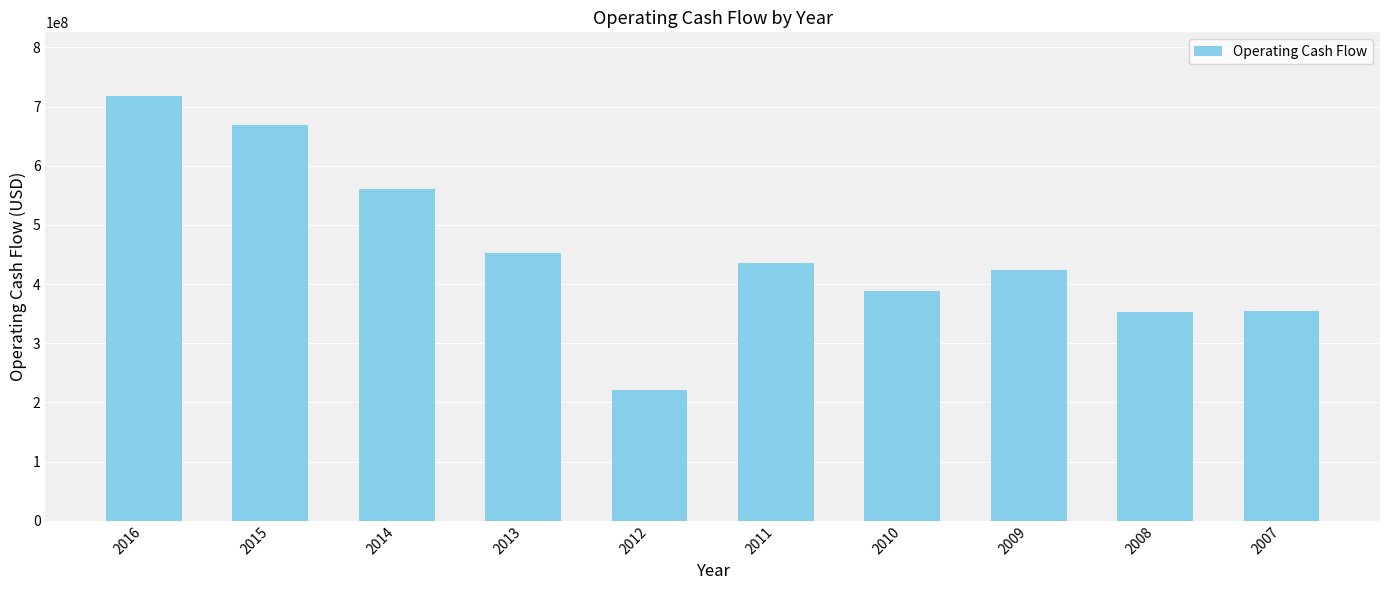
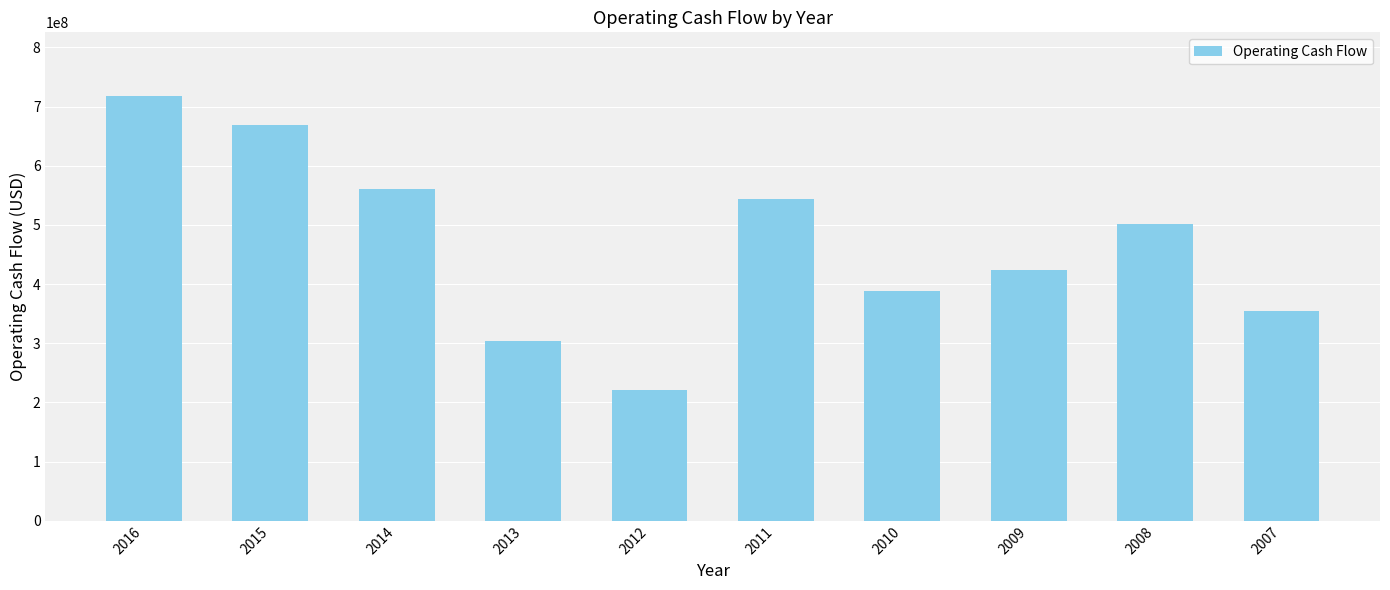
  {
    "2016": 720000000,
    "2015": 670000000,
    "2014": 560000000,
-   "2013": 450000000,
+   "2013": 300000000,
    "2012": 220000000,
-   "2011": 440000000,
+   "2011": 540000000,
    "2010": 390000000,
    "2009": 420000000,
-   "2008": 350000000,
+   "2008": 500000000,
    "2007": 360000000
  }
